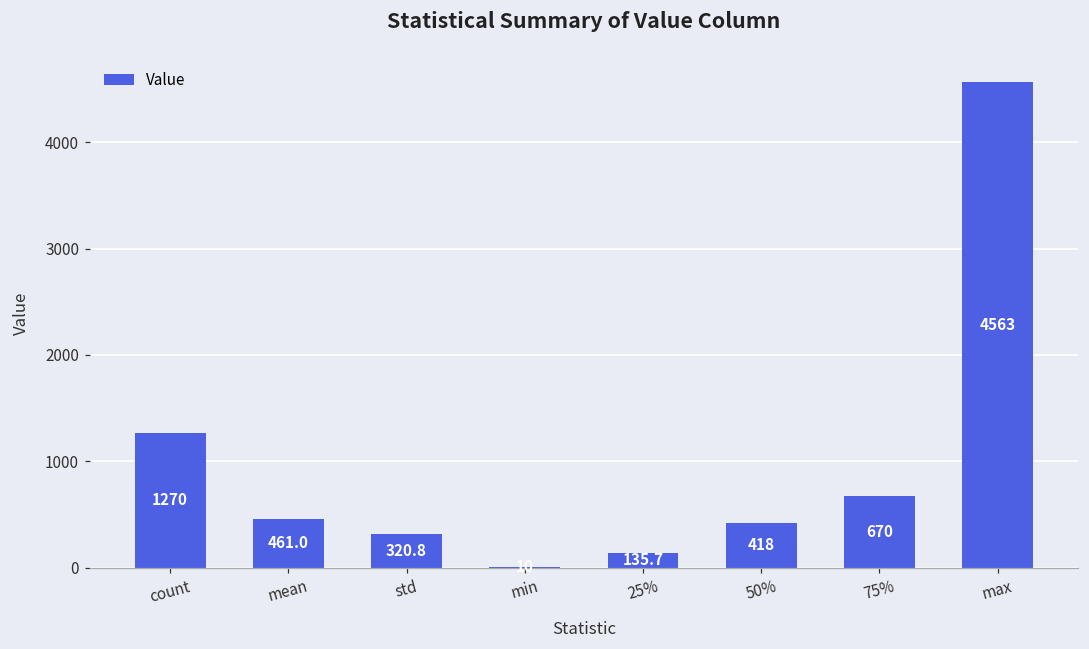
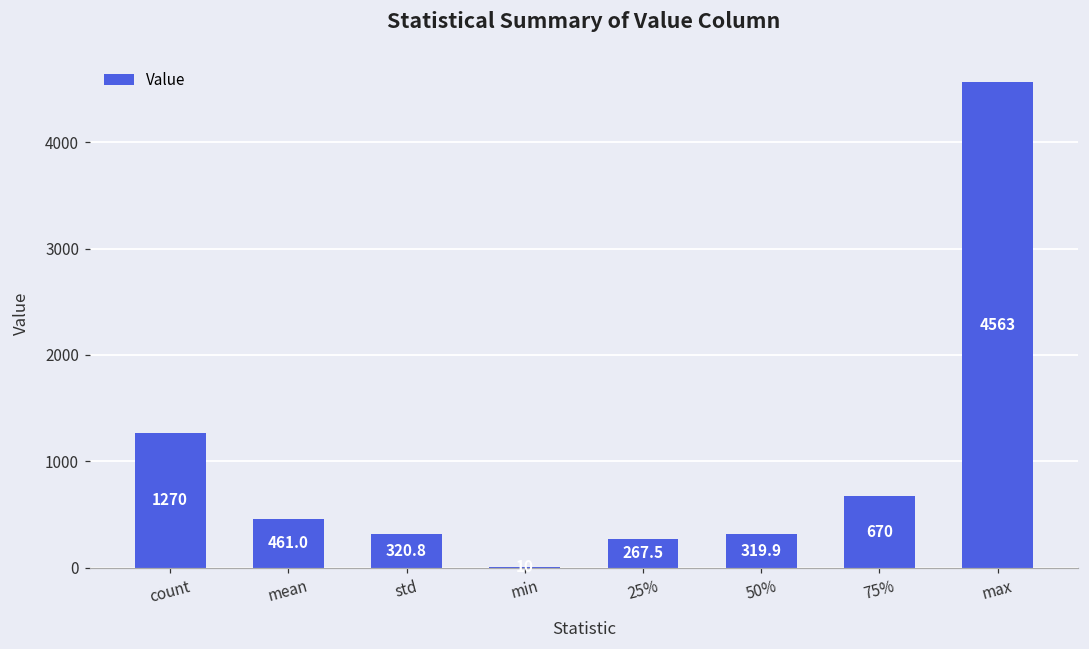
  {
    "count": 1270,
    "mean": 461.0,
    "std": 320.8,
-   "25%": 135.7,
-   "50%": 418,
+   "25%": 267.5,
+   "50%": 319.9,
    "75%": 670,
    "max": 4563
  }
